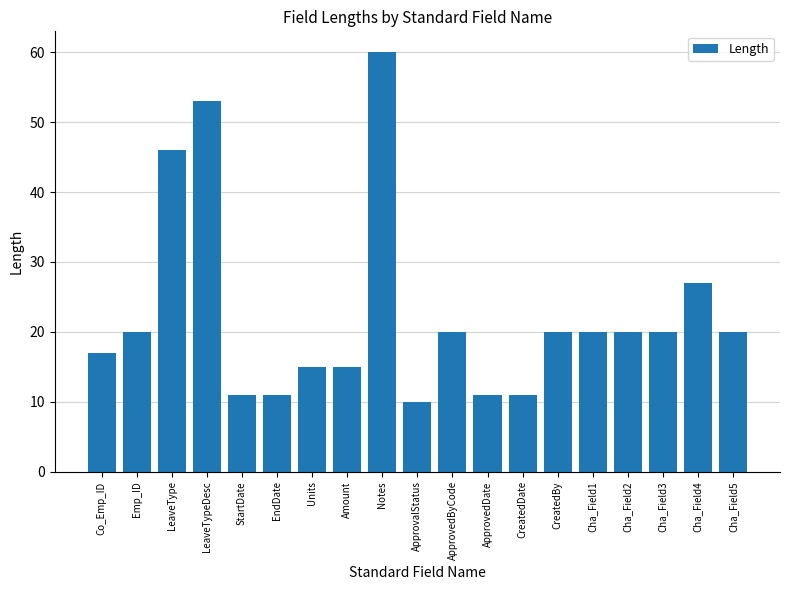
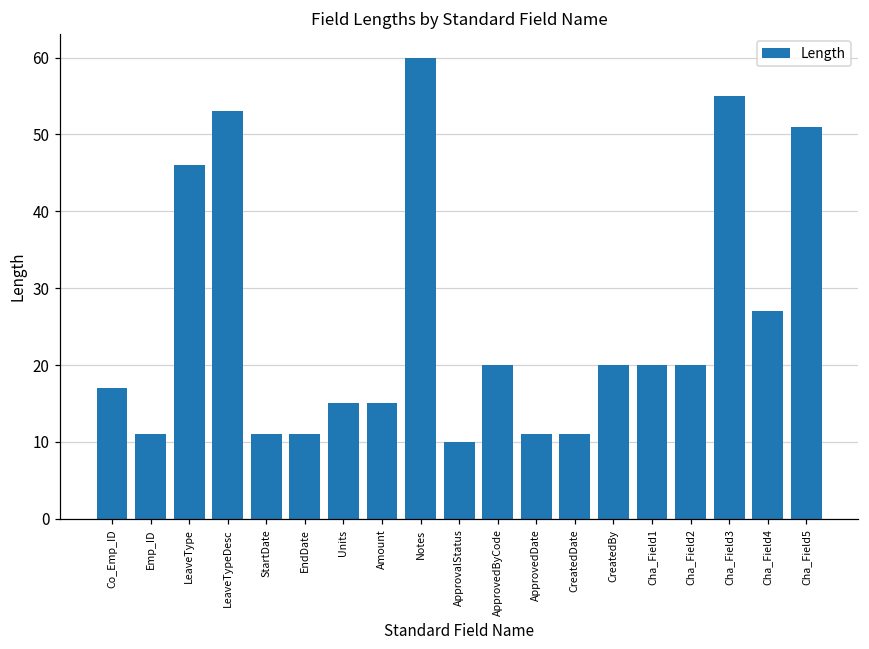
  {
    "Co_Emp_ID": 17,
-   "Emp_ID": 20,
+   "Emp_ID": 11,
    "LeaveType": 46,
    "LeaveTypeDesc": 53,
    "StartDate": 11,
    "EndDate": 11,
    "Units": 15,
    "Amount": 15,
    "Notes": 60,
    "ApprovalStatus": 10,
    "ApprovedByCode": 20,
    "ApprovedDate": 11,
    "CreatedDate": 11,
    "CreatedBy": 20,
    "Cha_Field1": 20,
    "Cha_Field2": 20,
-   "Cha_Field3": 20,
+   "Cha_Field3": 55,
    "Cha_Field4": 27,
-   "Cha_Field5": 20
+   "Cha_Field5": 51
  }
